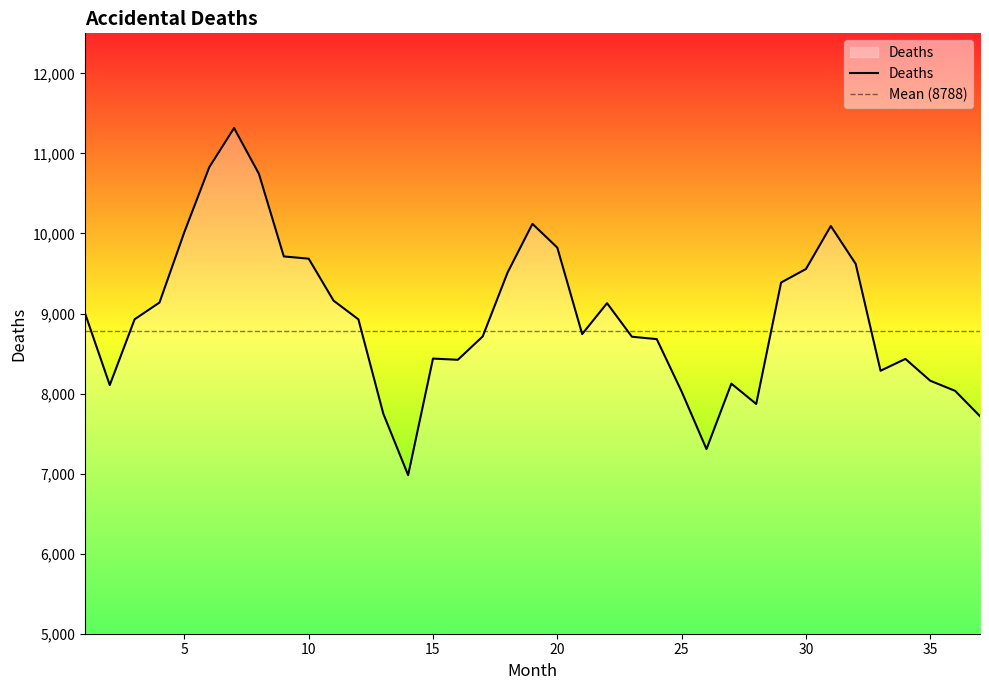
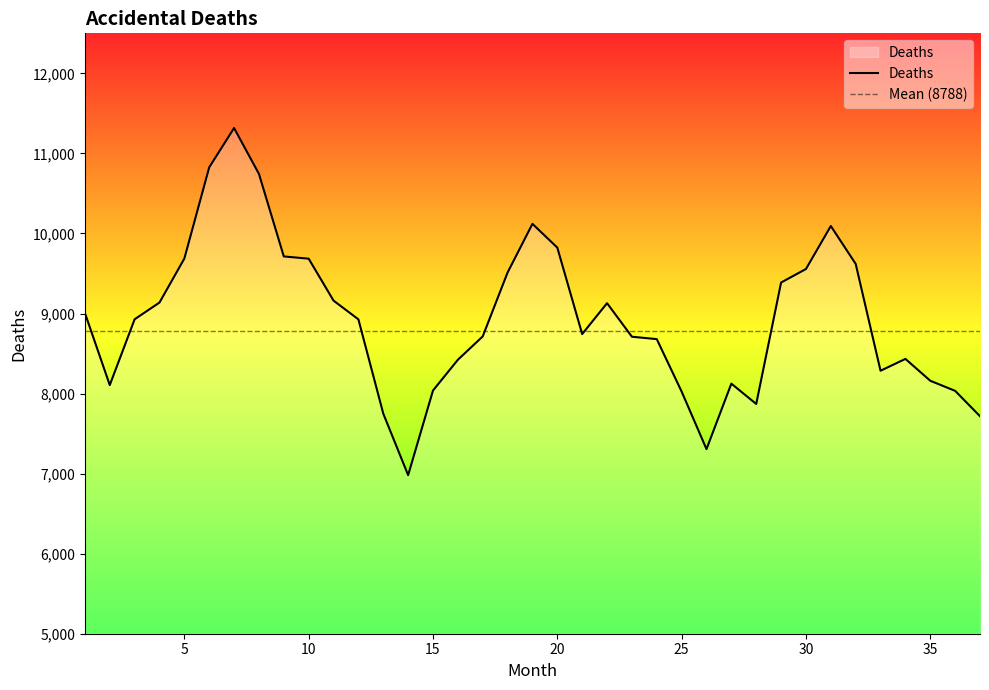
  {
-   "5": "10,000",
+   "5": "9,700",
    "10": "9,700",
-   "15": "8,400",
+   "15": "8,000",
    "20": "9,800",
    "25": "8,000",
    "30": "9,600",
    "35": "8,200"
  }
